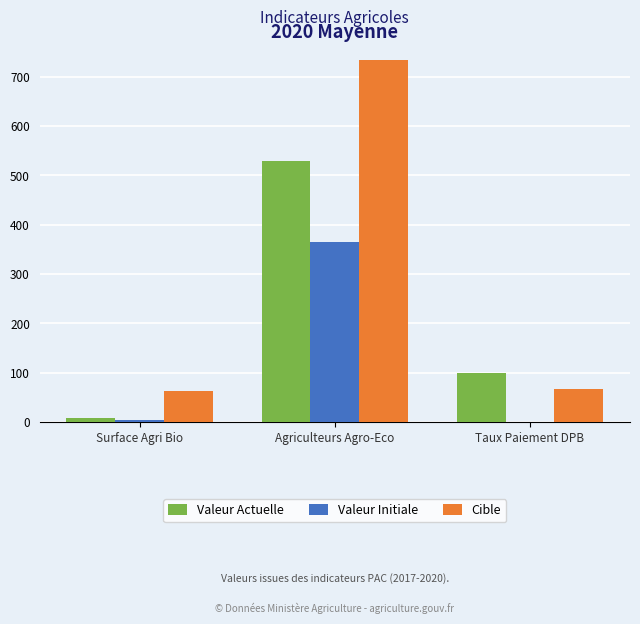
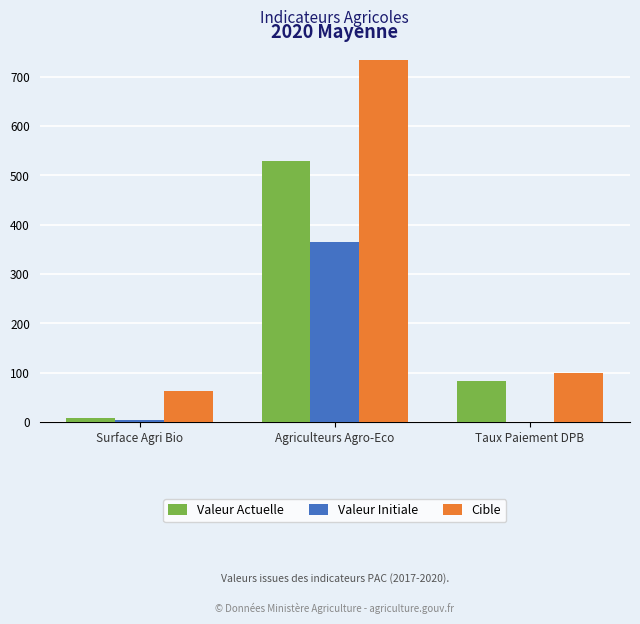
  {
    "Valeur Actuelle": {
      "Surface Agri Bio": 10,
      "Agriculteurs Agro-Eco": 530,
-     "Taux Paiement DPB": 100
+     "Taux Paiement DPB": 80
    },
    "Valeur Initiale": {
      "Agriculteurs Agro-Eco": 360,
      "Taux Paiement DPB": 0
    },
    "Cible": {
      "Surface Agri Bio": 60,
      "Agriculteurs Agro-Eco": 730,
-     "Taux Paiement DPB": 70
+     "Taux Paiement DPB": 100
    }
  }
